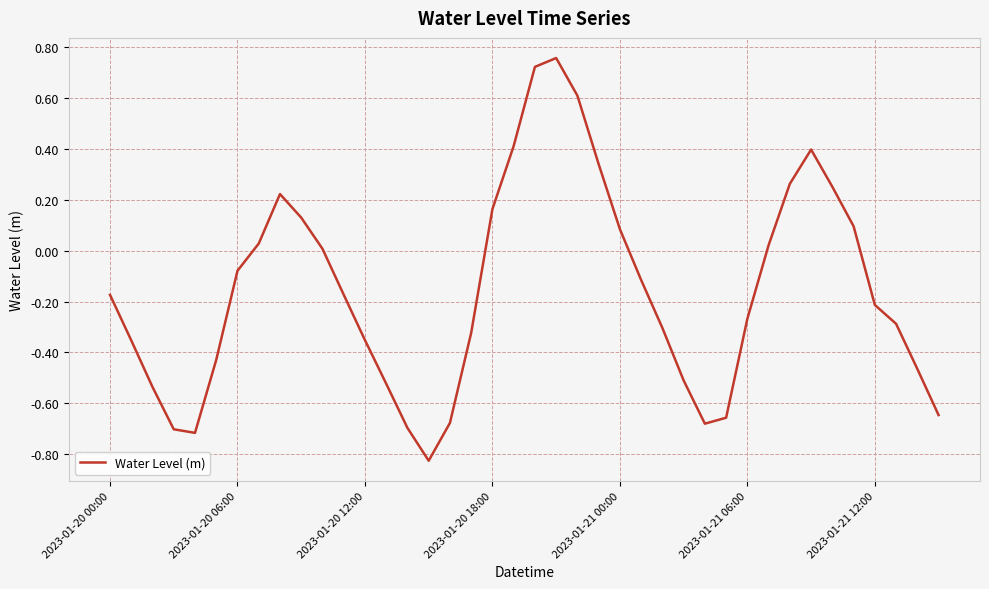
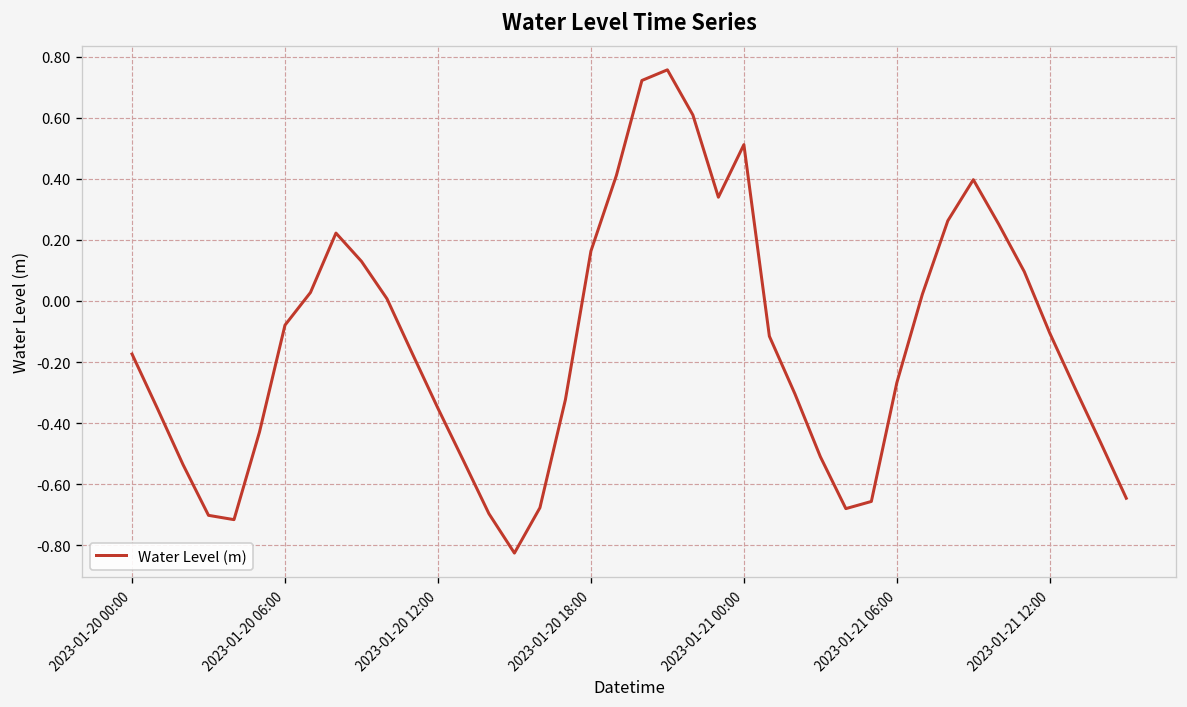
  {
    "2023-01-20 00:00": -0.17,
    "2023-01-20 06:00": -0.08,
    "2023-01-20 12:00": -0.35,
    "2023-01-20 18:00": 0.16,
-   "2023-01-21 00:00": 0.08,
+   "2023-01-21 00:00": 0.51,
    "2023-01-21 06:00": -0.27,
-   "2023-01-21 12:00": -0.21
+   "2023-01-21 12:00": -0.11
  }
